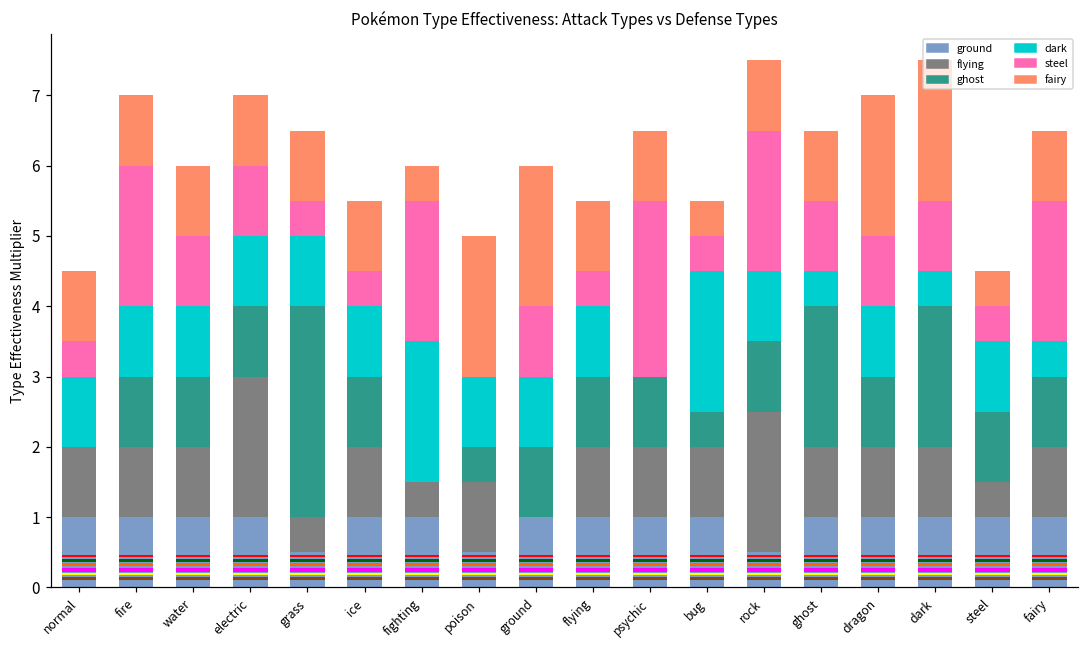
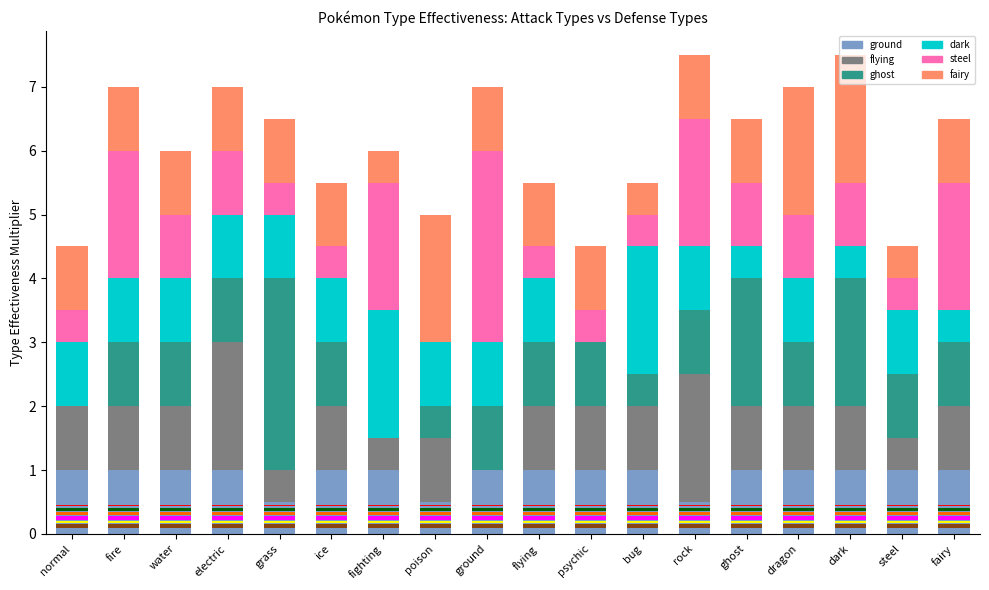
  {
    "ground": {
      "normal": 1.0,
      "fire": 1.0,
      "water": 1.0,
      "electric": 1.0,
      "grass": 0.5,
      "ice": 1.0,
      "fighting": 1.0,
      "poison": 0.5,
      "ground": 1.0,
      "flying": 1.0,
      "psychic": 1.0,
      "bug": 1.0,
      "rock": 0.5,
      "ghost": 1.0,
      "dragon": 1.0,
      "dark": 1.0,
      "steel": 1.0,
      "fairy": 1.0
    },
    "flying": {
      "normal": 1.0,
      "fire": 1.0,
      "water": 1.0,
      "electric": 2.0,
      "grass": 0.5,
      "ice": 1.0,
      "fighting": 0.5,
      "poison": 1.0,
      "ground": 0.0,
      "flying": 1.0,
      "psychic": 1.0,
      "bug": 1.0,
      "rock": 2.0,
      "ghost": 1.0,
      "dragon": 1.0,
      "dark": 1.0,
      "steel": 0.5,
      "fairy": 1.0
    },
    "ghost": {
      "normal": 0.0,
      "fire": 1.0,
      "water": 1.0,
      "electric": 1.0,
      "grass": 3.0,
      "ice": 1.0,
      "fighting": 0.0,
      "poison": 0.5,
      "ground": 1.0,
      "flying": 1.0,
      "psychic": 1.0,
      "bug": 0.5,
      "rock": 1.0,
      "ghost": 2.0,
      "dragon": 1.0,
      "dark": 2.0,
      "steel": 1.0,
      "fairy": 1.0
    },
    "dark": {
      "normal": 1.0,
      "fire": 1.0,
      "water": 1.0,
      "electric": 1.0,
      "grass": 1.0,
      "ice": 1.0,
      "fighting": 2.0,
      "poison": 1.0,
      "ground": 1.0,
      "flying": 1.0,
      "psychic": 0.0,
      "bug": 2.0,
      "rock": 1.0,
      "ghost": 0.5,
      "dragon": 1.0,
      "dark": 0.5,
      "steel": 1.0,
      "fairy": 0.5
    },
    "steel": {
      "normal": 0.5,
      "fire": 2.0,
      "water": 1.0,
      "electric": 1.0,
      "grass": 0.5,
      "ice": 0.5,
      "fighting": 2.0,
      "poison": 0.0,
-     "ground": 1,
+     "ground": 3,
      "flying": 0.5,
-     "psychic": 2.5,
+     "psychic": 0.5,
      "bug": 0.5,
      "rock": 2.0,
      "ghost": 1.0,
      "dragon": 1.0,
      "dark": 1.0,
      "steel": 0.5,
      "fairy": 2.0
    },
    "fairy": {
      "normal": 1,
      "fire": 1,
      "water": 1,
      "electric": 1,
      "grass": 1,
      "ice": 1,
      "fighting": 0.5,
      "poison": 2,
-     "ground": 2,
+     "ground": 1,
      "flying": 1,
      "psychic": 1,
      "bug": 0.5,
      "rock": 1,
      "ghost": 1,
      "dragon": 2,
      "steel": 0.5,
      "fairy": 1
    }
  }
